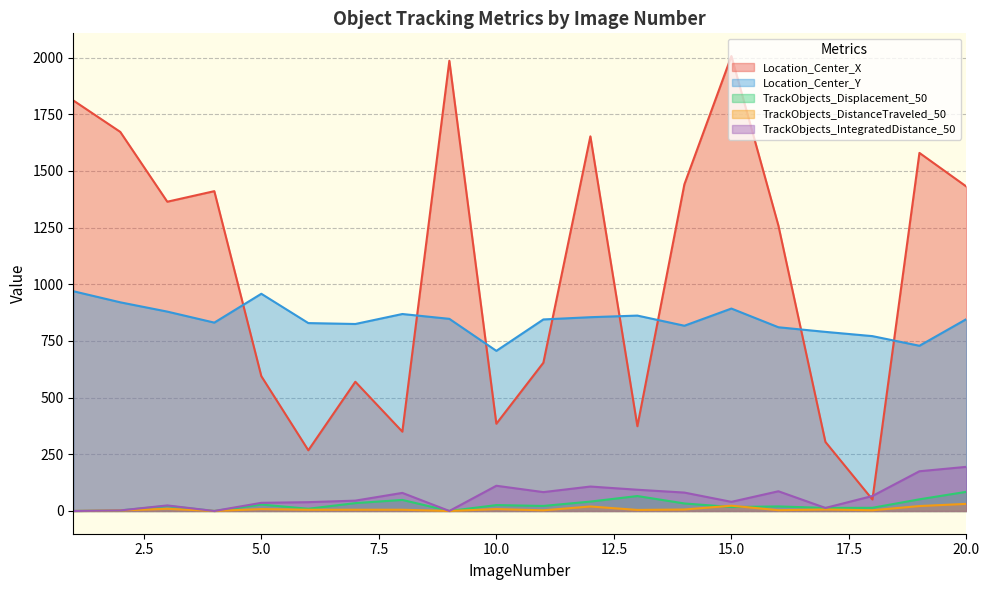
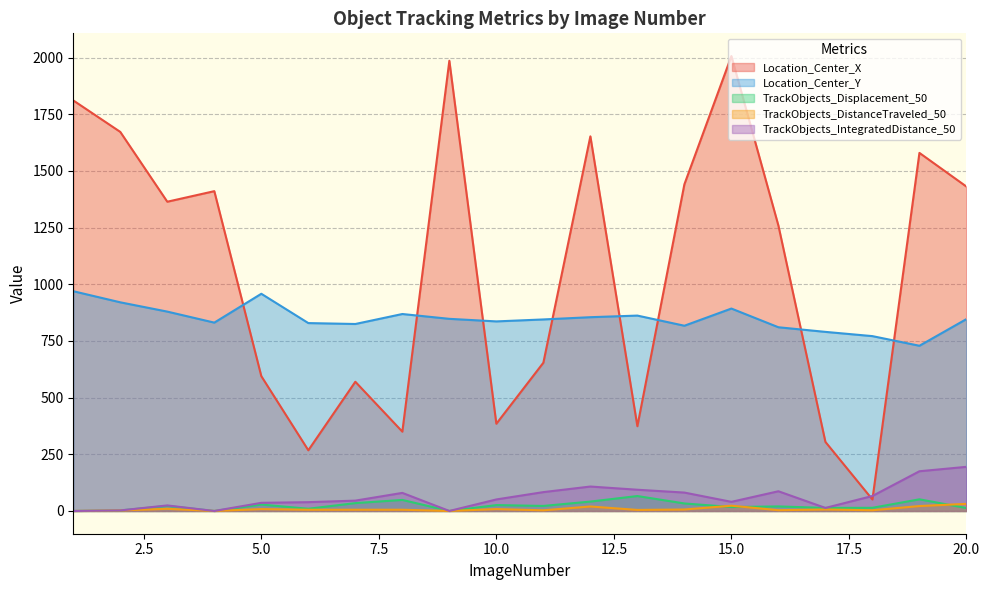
  {
    "Location_Center_Y": {
      "5.0": 960,
-     "10.0": 710,
+     "10.0": 840,
      "15.0": 890,
      "20.0": 850
    },
    "TrackObjects_Displacement_50": {
      "10.0": 30,
-     "20.0": 80
+     "20.0": 10
    },
    "TrackObjects_IntegratedDistance_50": {
-     "10.0": 110,
+     "10.0": 50,
      "15.0": 40,
      "20.0": 190
    }
  }
